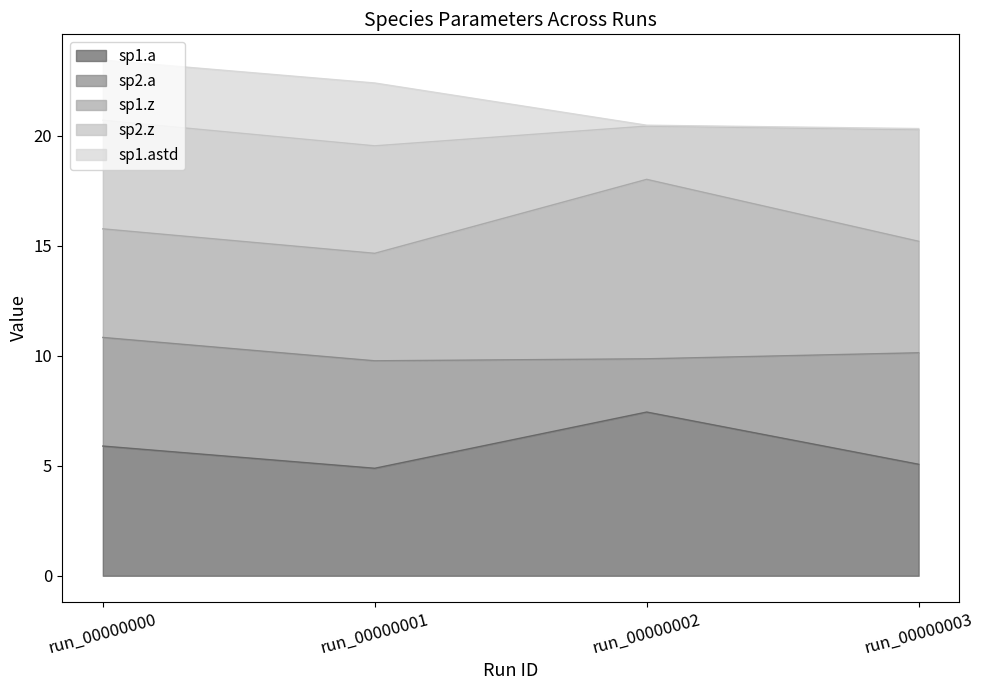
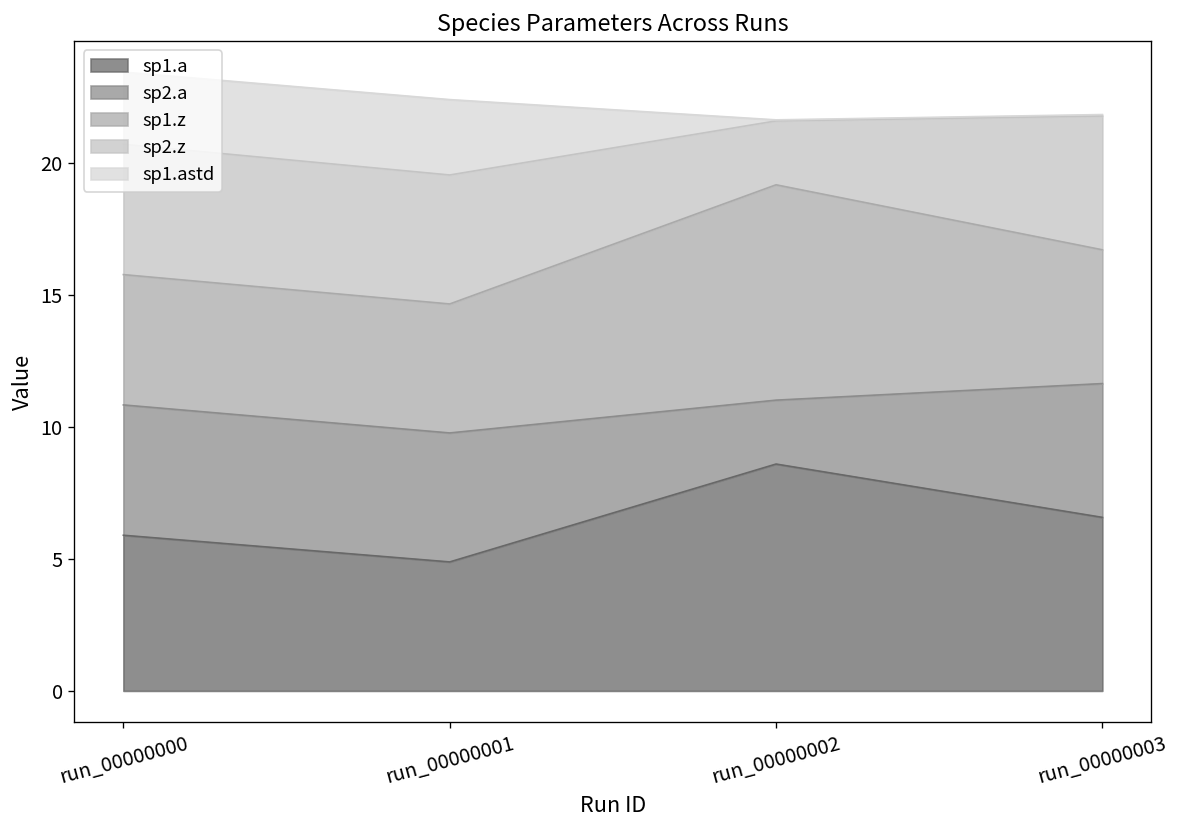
  {
    "sp1.a": {
      "run_00000000": 5.9,
      "run_00000001": 4.9,
-     "run_00000002": 7.4,
-     "run_00000003": 5.1
+     "run_00000002": 8.6,
+     "run_00000003": 6.6
    }
  }
